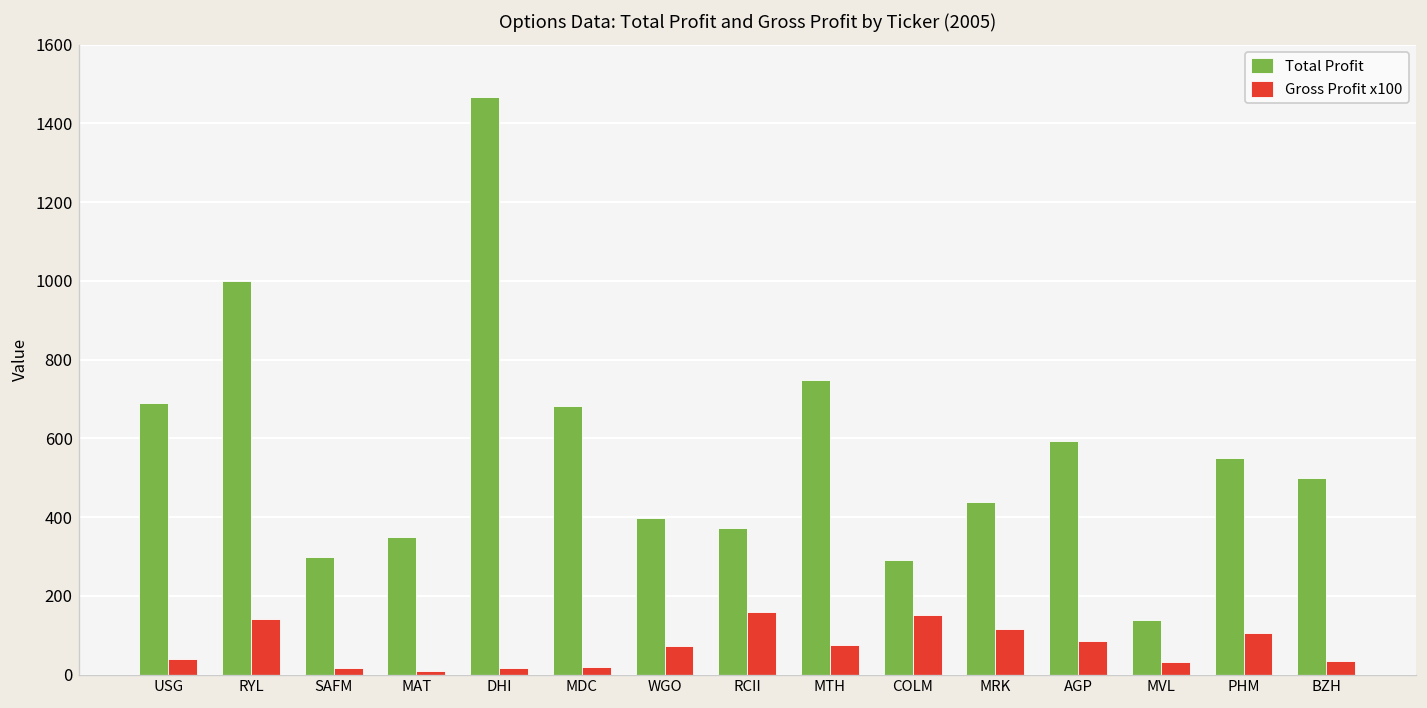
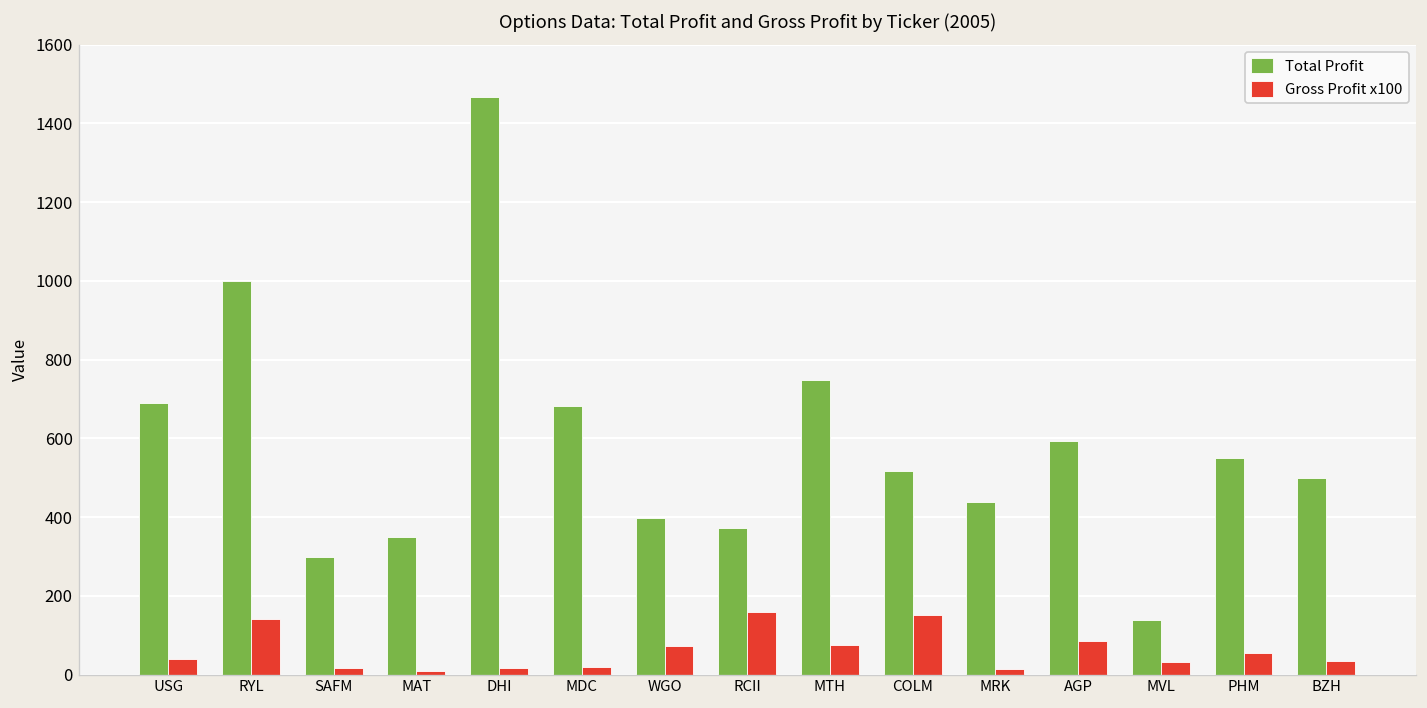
  {
    "Total Profit": {
      "USG": 690,
      "RYL": 1000,
      "SAFM": 300,
      "MAT": 350,
      "DHI": 1470,
      "MDC": 680,
      "WGO": 400,
      "RCII": 370,
      "MTH": 750,
-     "COLM": 290,
+     "COLM": 520,
      "MRK": 440,
      "AGP": 590,
      "MVL": 140,
      "PHM": 550,
      "BZH": 500
    },
    "Gross Profit x100": {
      "USG": 40,
      "RYL": 140,
      "SAFM": 20,
      "MAT": 10,
      "DHI": 20,
      "MDC": 20,
      "WGO": 70,
      "RCII": 160,
      "MTH": 70,
      "COLM": 150,
-     "MRK": 120,
+     "MRK": 10,
      "AGP": 90,
      "MVL": 30,
-     "PHM": 100,
+     "PHM": 50,
      "BZH": 30
    }
  }
